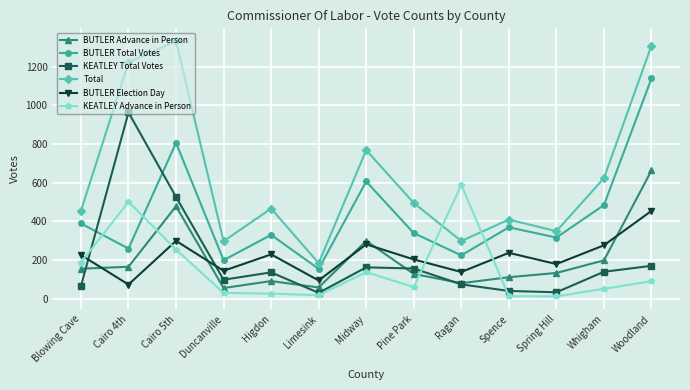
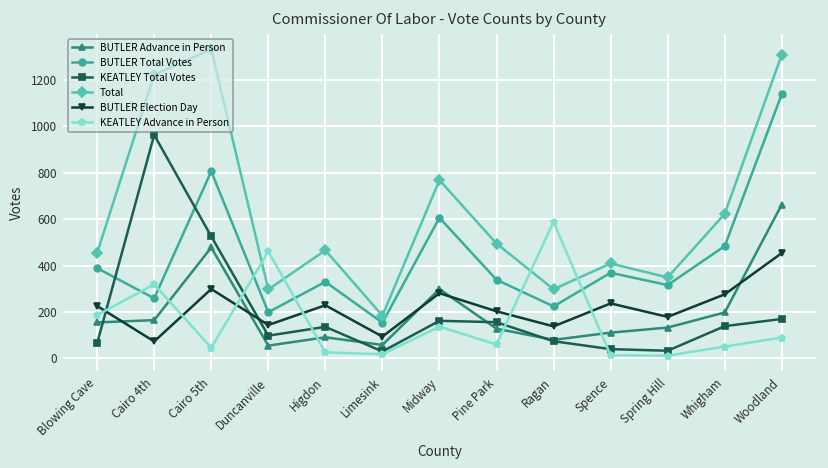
  {
    "KEATLEY Advance in Person": {
      "Blowing Cave": 190,
-     "Cairo 4th": 500,
-     "Cairo 5th": 250,
-     "Duncanville": 30,
+     "Cairo 4th": 320,
+     "Cairo 5th": 50,
+     "Duncanville": 460,
      "Higdon": 30,
      "Midway": 140,
      "Pine Park": 60,
      "Ragan": 590,
      "Spence": 10,
      "Spring Hill": 10,
      "Whigham": 50,
      "Woodland": 90
    }
  }
